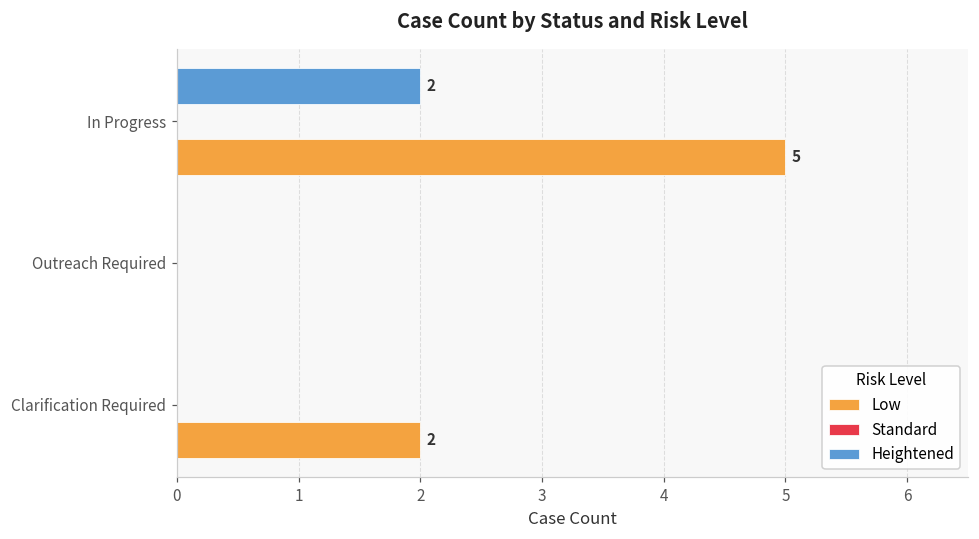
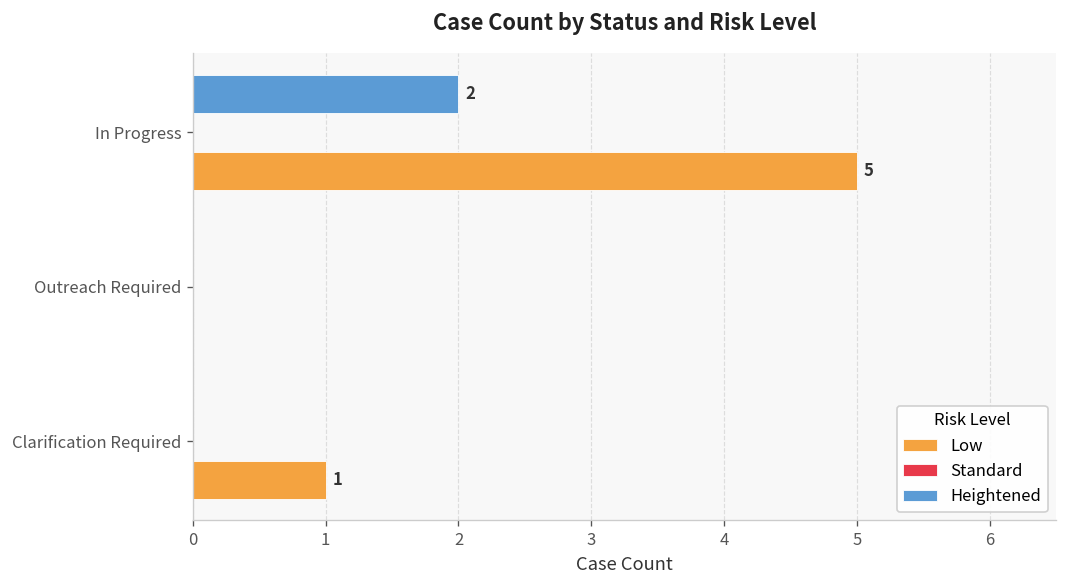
  {
    "Low": {
      "In Progress": 5,
-     "Clarification Required": 2
+     "Clarification Required": 1
    },
    "Standard": {
      "In Progress": 0.00,
      "Outreach Required": 0.00,
      "Clarification Required": 0.00
    },
    "Heightened": {
      "In Progress": 2
    }
  }
